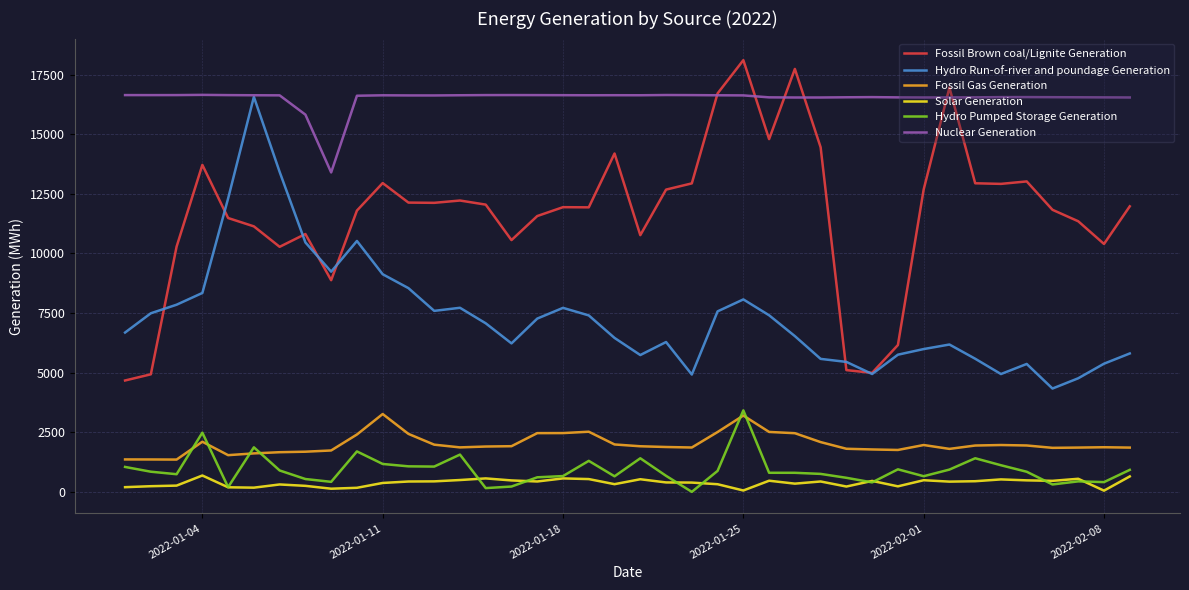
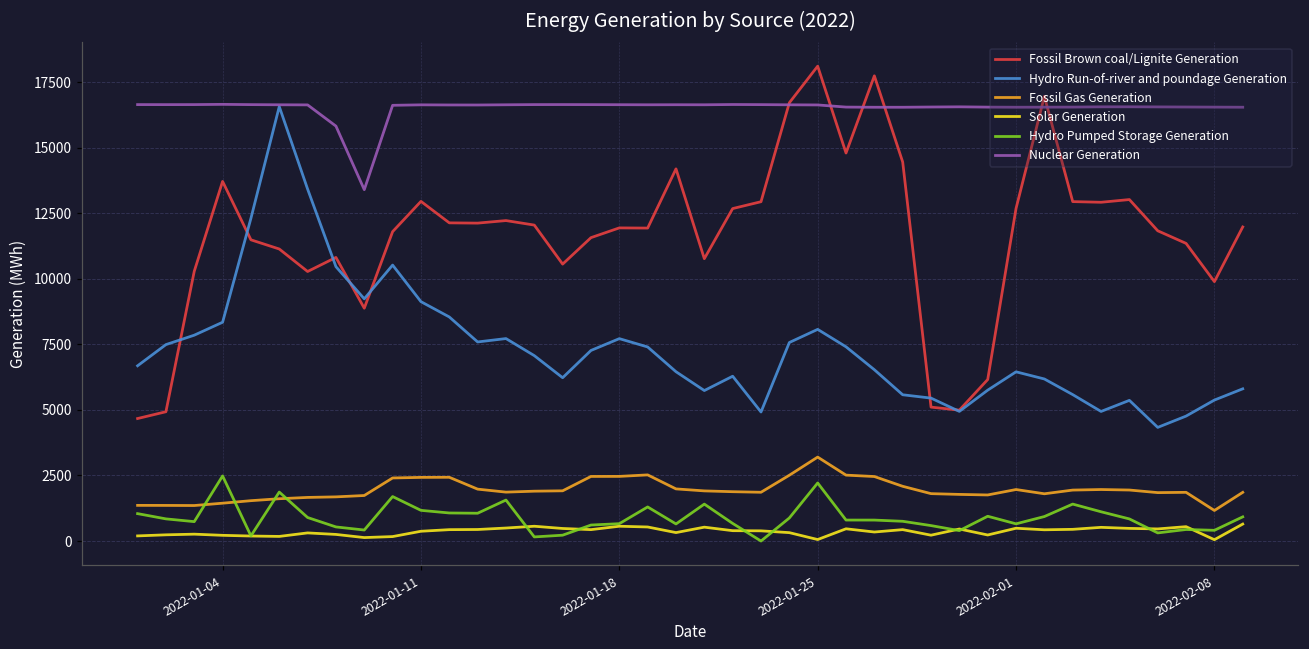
  {
    "Fossil Brown coal/Lignite Generation": {
      "2022-01-04": 13700,
      "2022-01-11": 13000,
      "2022-01-18": 11900,
      "2022-01-25": 18100,
      "2022-02-01": 12700,
-     "2022-02-08": 10400
+     "2022-02-08": 9900
    },
    "Hydro Run-of-river and poundage Generation": {
      "2022-01-04": 8300,
      "2022-01-11": 9100,
      "2022-01-18": 7700,
      "2022-01-25": 8100,
-     "2022-02-01": 6000,
+     "2022-02-01": 6500,
      "2022-02-08": 5400
    },
    "Fossil Gas Generation": {
-     "2022-01-04": 2100,
-     "2022-01-11": 3300,
+     "2022-01-04": 1400,
+     "2022-01-11": 2400,
      "2022-01-18": 2500,
      "2022-01-25": 3200,
      "2022-02-01": 2000,
-     "2022-02-08": 1900
+     "2022-02-08": 1200
    },
    "Solar Generation": {
-     "2022-01-04": 700,
+     "2022-01-04": 200,
      "2022-01-11": 400,
      "2022-01-25": 100,
      "2022-02-01": 500,
      "2022-02-08": 100
    },
    "Hydro Pumped Storage Generation": {
      "2022-01-04": 2500,
      "2022-01-11": 1200,
-     "2022-01-25": 3400,
+     "2022-01-25": 2200,
      "2022-02-01": 700,
      "2022-02-08": 400
    },
    "Nuclear Generation": {
      "2022-01-04": 16700,
      "2022-01-11": 16600,
      "2022-01-18": 16600,
      "2022-01-25": 16600
    }
  }
